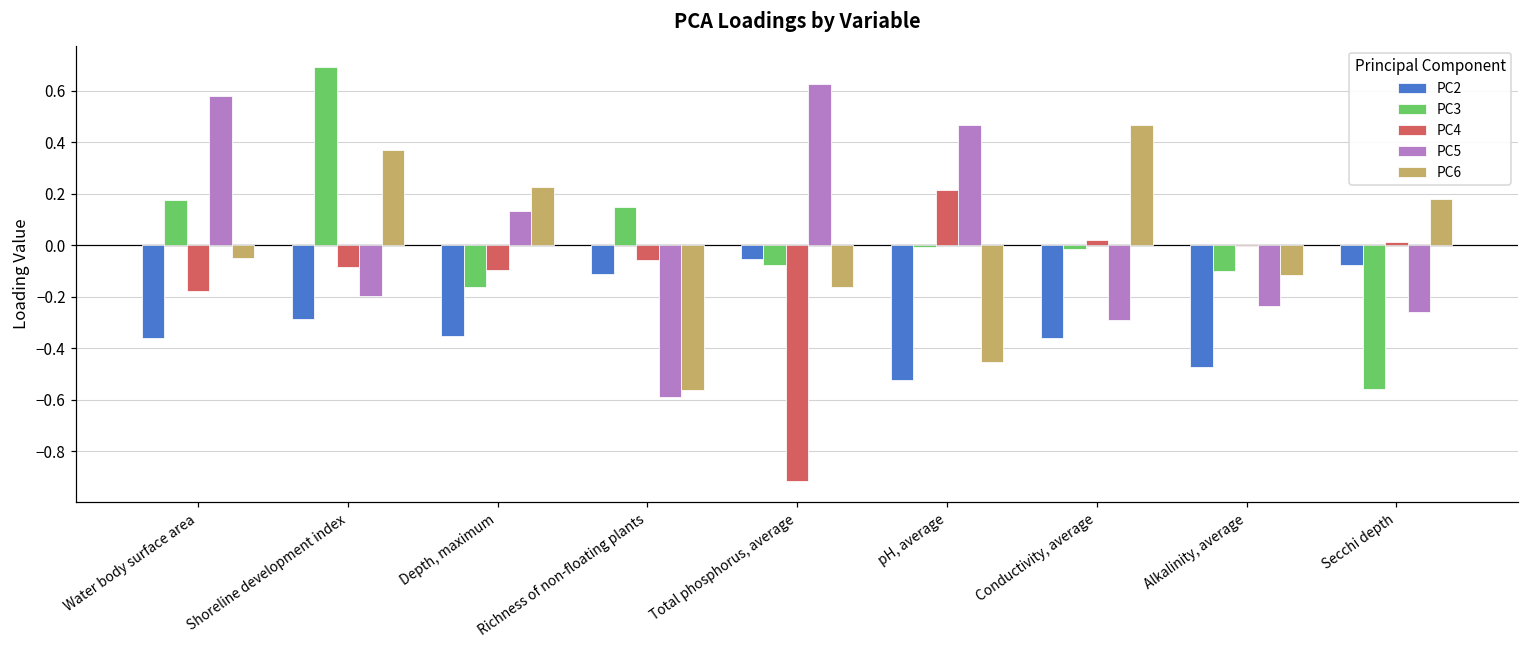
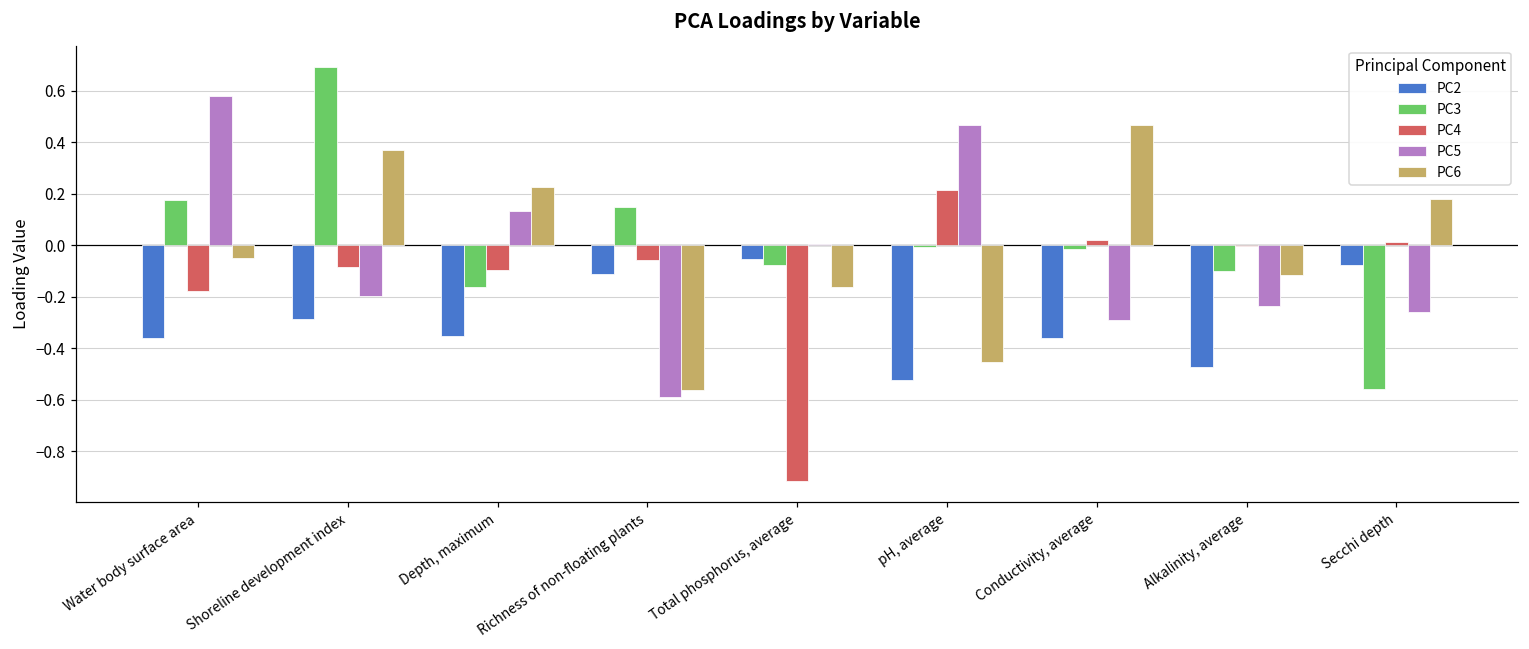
  {
    "PC2": {
      "Water body surface area": -0.36,
      "Shoreline development index": -0.28,
      "Depth, maximum": -0.35,
      "Richness of non-floating plants": -0.11,
      "Total phosphorus, average": -0.06,
      "pH, average": -0.52,
      "Conductivity, average": -0.36,
      "Alkalinity, average": -0.47,
      "Secchi depth": -0.08
    },
    "PC3": {
      "Water body surface area": 0.18,
      "Shoreline development index": 0.69,
      "Depth, maximum": -0.16,
      "Richness of non-floating plants": 0.15,
      "Total phosphorus, average": -0.08,
      "Conductivity, average": -0.02,
      "Alkalinity, average": -0.10,
      "Secchi depth": -0.56
    },
    "PC4": {
      "Water body surface area": -0.18,
      "Shoreline development index": -0.08,
      "Depth, maximum": -0.10,
      "Richness of non-floating plants": -0.06,
      "Total phosphorus, average": -0.92,
      "pH, average": 0.22,
      "Conductivity, average": 0.02,
      "Secchi depth": 0.01
    },
    "PC5": {
      "Water body surface area": 0.58,
      "Shoreline development index": -0.20,
      "Depth, maximum": 0.13,
      "Richness of non-floating plants": -0.59,
-     "Total phosphorus, average": 0.63,
+     "Total phosphorus, average": 0.00,
      "pH, average": 0.46,
      "Conductivity, average": -0.29,
      "Alkalinity, average": -0.23,
      "Secchi depth": -0.26
    },
    "PC6": {
      "Water body surface area": -0.05,
      "Shoreline development index": 0.37,
      "Depth, maximum": 0.23,
      "Richness of non-floating plants": -0.56,
      "Total phosphorus, average": -0.16,
      "pH, average": -0.45,
      "Conductivity, average": 0.47,
      "Alkalinity, average": -0.12,
      "Secchi depth": 0.18
    }
  }
